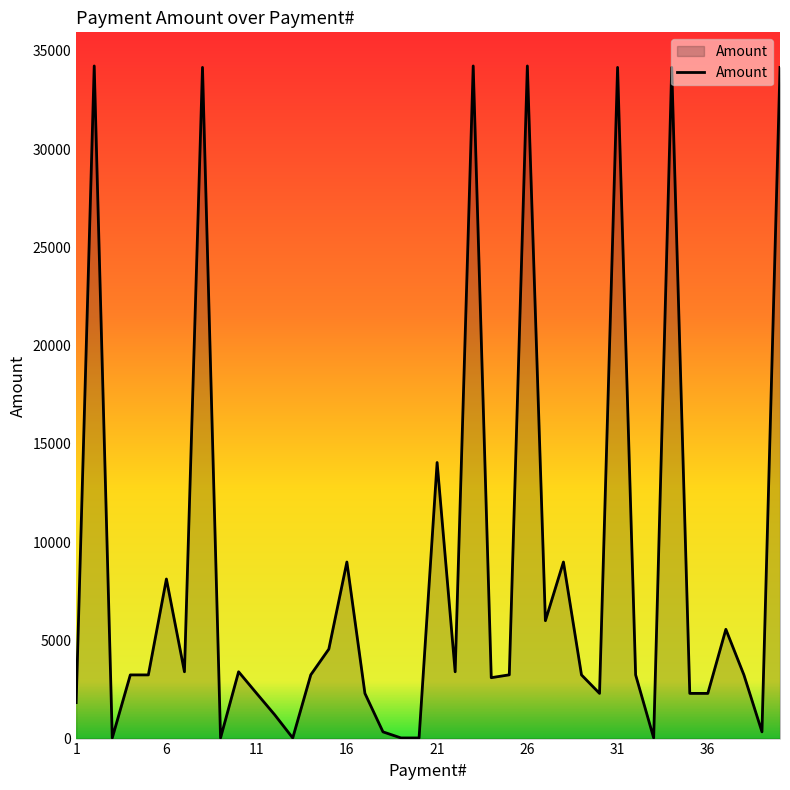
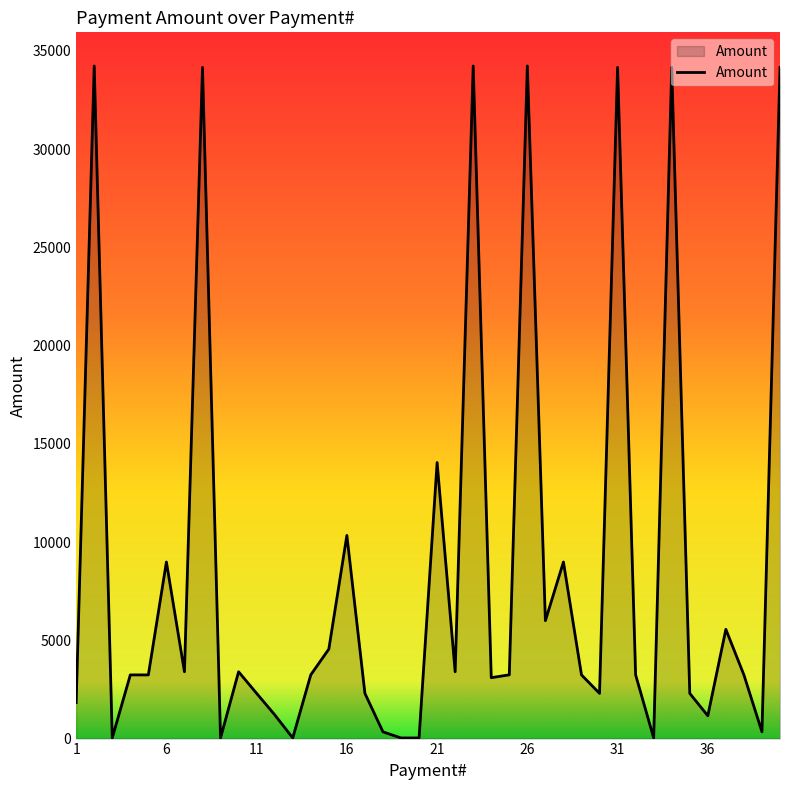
  {
    "1": 1800,
-   "6": 8100,
+   "6": 9000,
    "11": 2300,
-   "16": 9000,
+   "16": 10300,
    "21": 14100,
    "26": 34200,
    "31": 34200,
-   "36": 2300
+   "36": 1200
  }
